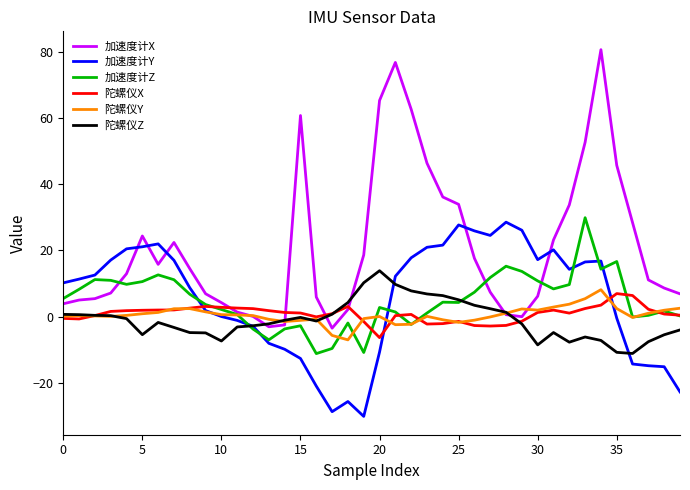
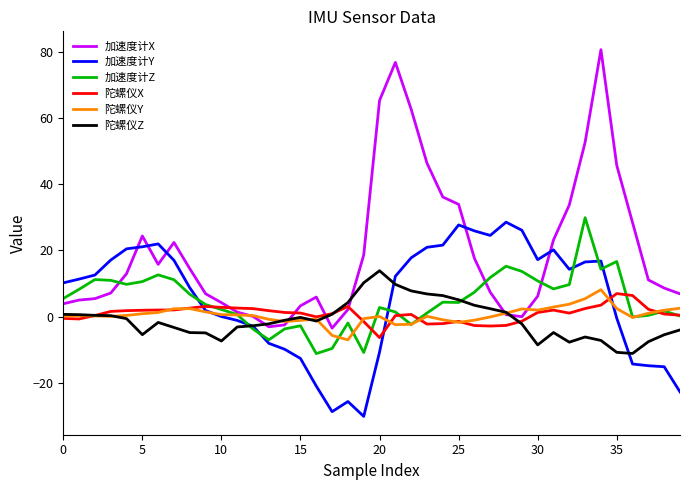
  {
    "加速度计X": {
      "0": 4,
      "5": 24,
      "10": 4,
-     "15": 61,
+     "15": 3,
      "20": 65,
      "25": 34,
      "30": 6,
      "35": 46
    },
    "加速度计Y": {
      "0": 10,
      "5": 21,
      "15": -13,
      "20": -11,
      "25": 28,
      "30": 17,
      "35": 0
    },
    "加速度计Z": {
      "0": 5,
      "5": 11,
      "15": -3,
      "20": 3,
      "25": 4,
      "30": 11,
      "35": 17
    },
    "陀螺仪X": {
      "5": 2,
      "15": 1,
      "20": -6,
      "35": 7
    },
    "陀螺仪Y": {
      "5": 1,
      "15": -1,
      "20": 0,
      "35": 2
    },
    "陀螺仪Z": {
      "5": -5,
      "10": -7,
      "15": 0,
      "20": 14,
      "25": 5,
      "30": -8,
      "35": -11
    }
  }
